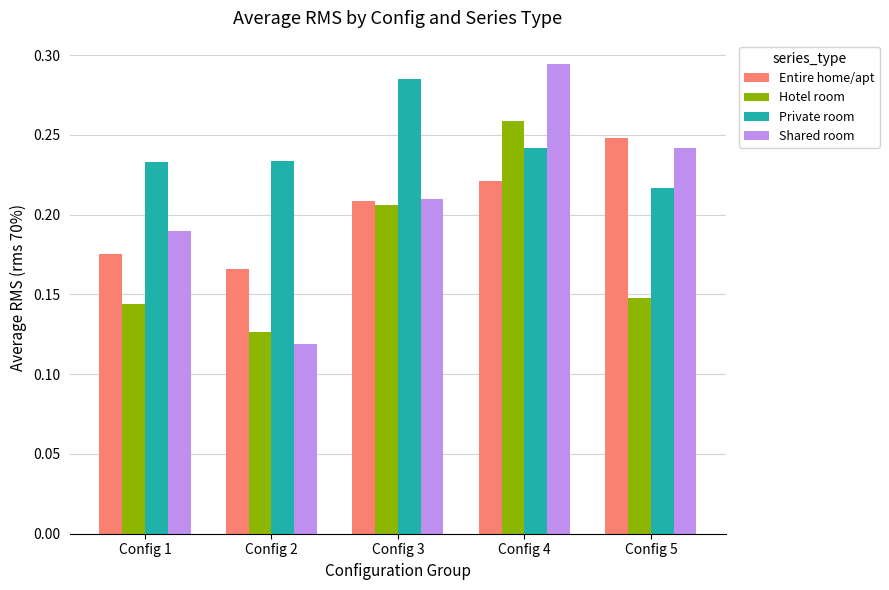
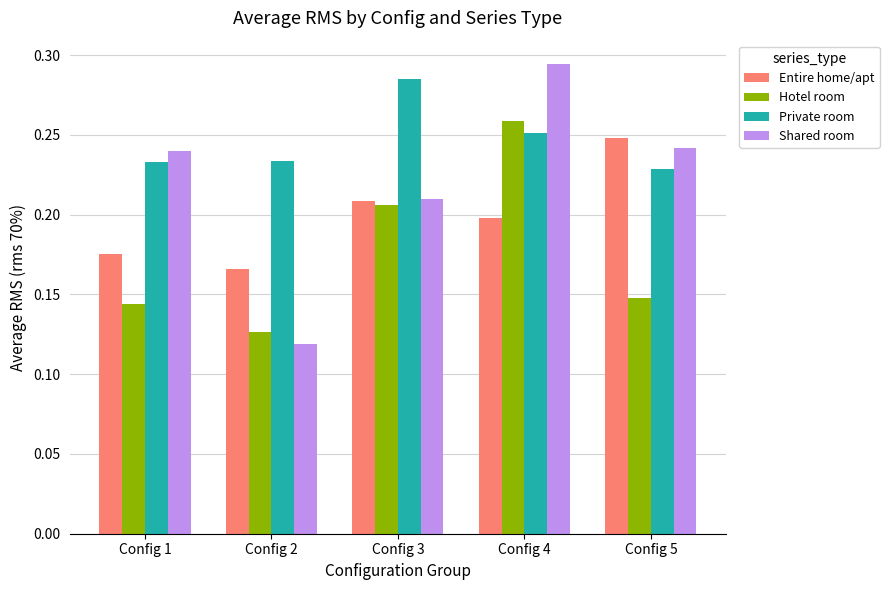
  {
    "Entire home/apt": {
      "Config 1": 0.175,
      "Config 2": 0.166,
      "Config 3": 0.209,
-     "Config 4": 0.221,
+     "Config 4": 0.198,
      "Config 5": 0.248
    },
    "Hotel room": {
      "Config 1": 0.144,
      "Config 2": 0.126,
      "Config 3": 0.206,
      "Config 4": 0.259,
      "Config 5": 0.148
    },
    "Private room": {
      "Config 1": 0.233,
      "Config 2": 0.234,
      "Config 3": 0.285,
-     "Config 4": 0.242,
-     "Config 5": 0.217
+     "Config 4": 0.251,
+     "Config 5": 0.229
    },
    "Shared room": {
-     "Config 1": 0.19,
+     "Config 1": 0.24,
      "Config 2": 0.12,
      "Config 3": 0.21,
      "Config 4": 0.294,
      "Config 5": 0.24
    }
  }
